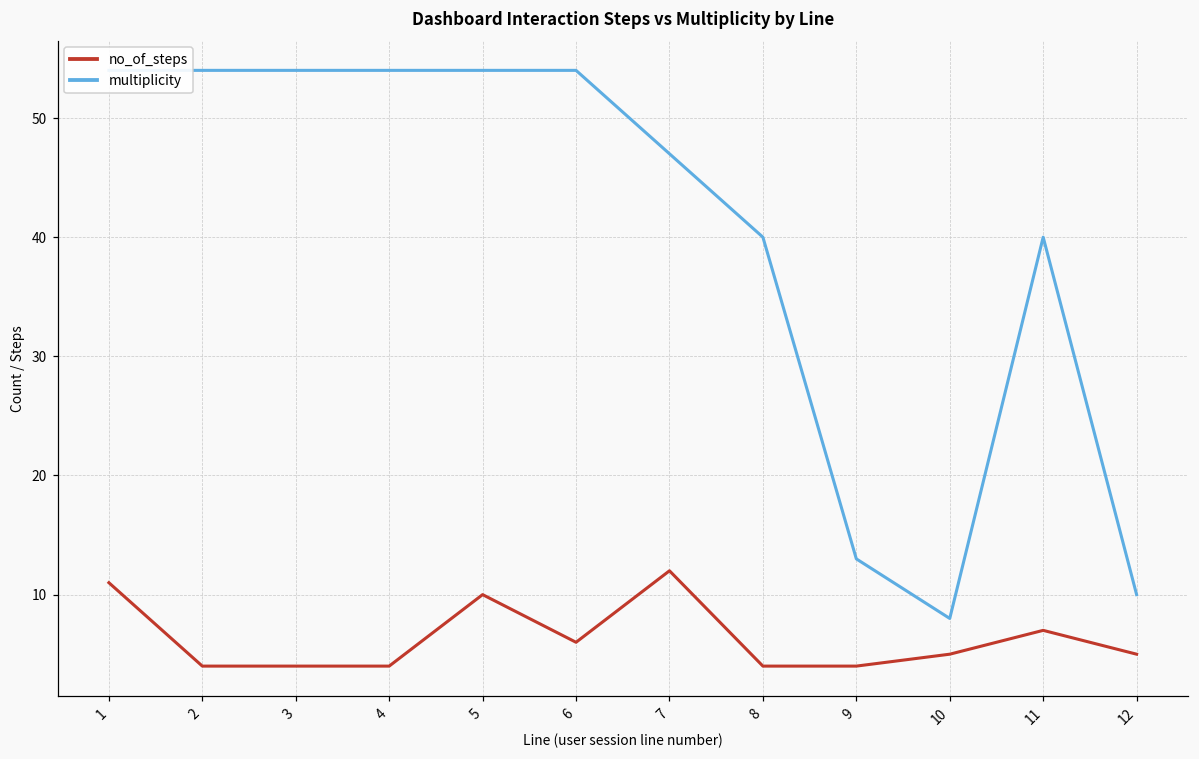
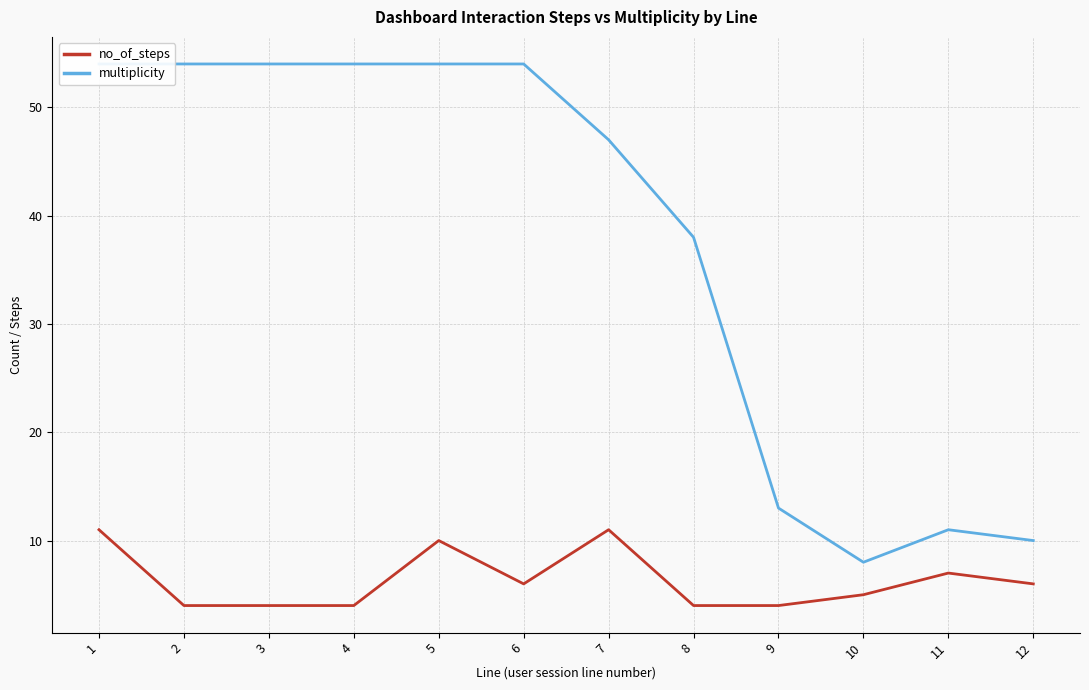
  {
    "no_of_steps": {
      "1": 11,
      "2": 4,
      "3": 4,
      "4": 4,
      "5": 10,
      "6": 6,
-     "7": 12,
+     "7": 11,
      "8": 4,
      "9": 4,
      "10": 5,
      "11": 7,
-     "12": 5
+     "12": 6
    },
    "multiplicity": {
      "2": 54,
      "3": 54,
      "4": 54,
      "5": 54,
      "6": 54,
      "7": 47,
-     "8": 40,
+     "8": 38,
      "9": 13,
      "10": 8,
-     "11": 40,
+     "11": 11,
      "12": 10
    }
  }
